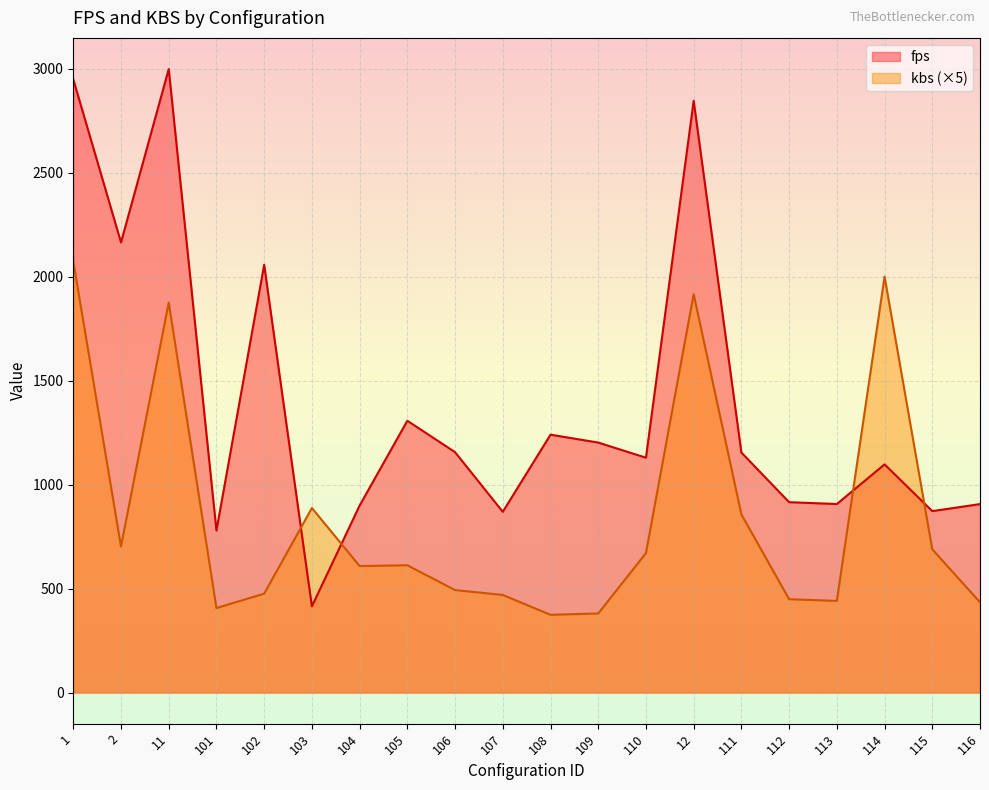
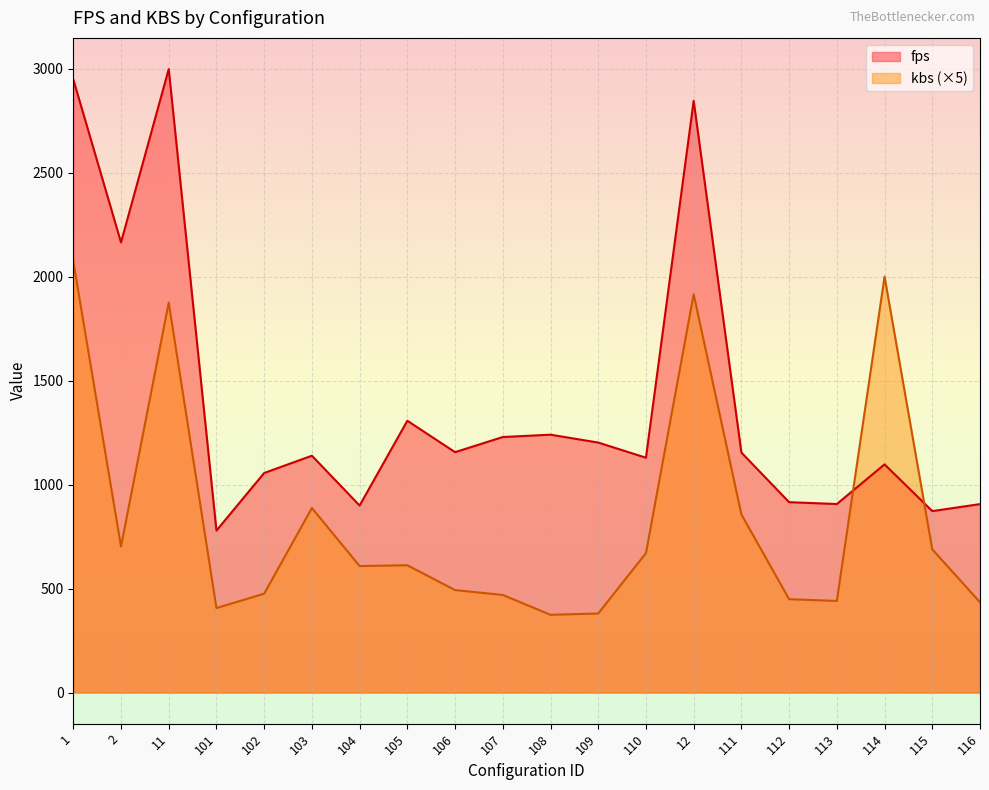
  {
    "fps": {
      "1": 2950,
      "2": 2160,
      "11": 3000,
      "101": 780,
-     "102": 2060,
-     "103": 410,
+     "102": 1060,
+     "103": 1140,
      "104": 900,
      "105": 1310,
      "106": 1160,
-     "107": 870,
+     "107": 1230,
      "108": 1240,
      "109": 1200,
      "110": 1130,
      "12": 2850,
      "111": 1150,
      "112": 920,
      "113": 910,
      "114": 1100,
      "115": 870,
      "116": 910
    },
    "kbs (×5)": {
      "1": 2070,
      "2": 700,
      "11": 1880,
      "101": 410,
      "102": 480,
      "103": 890,
      "104": 610,
      "105": 610,
      "106": 490,
      "107": 470,
      "108": 370,
      "109": 380,
      "110": 670,
      "12": 1920,
      "111": 860,
      "112": 450,
      "113": 440,
      "114": 2000,
      "115": 690,
      "116": 430
    }
  }
